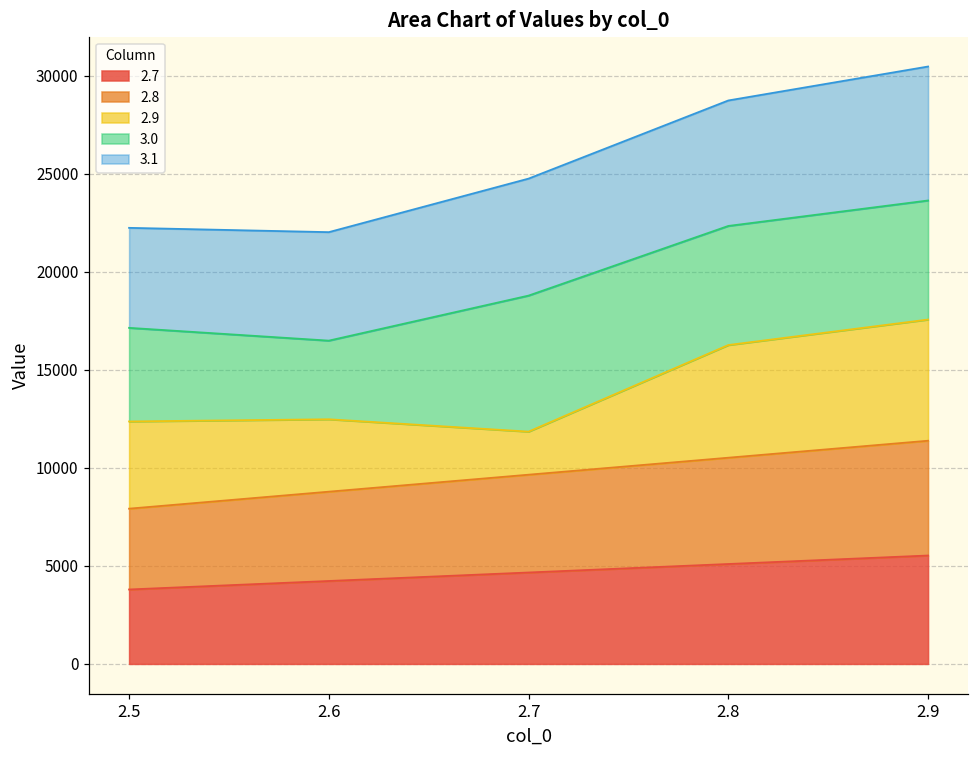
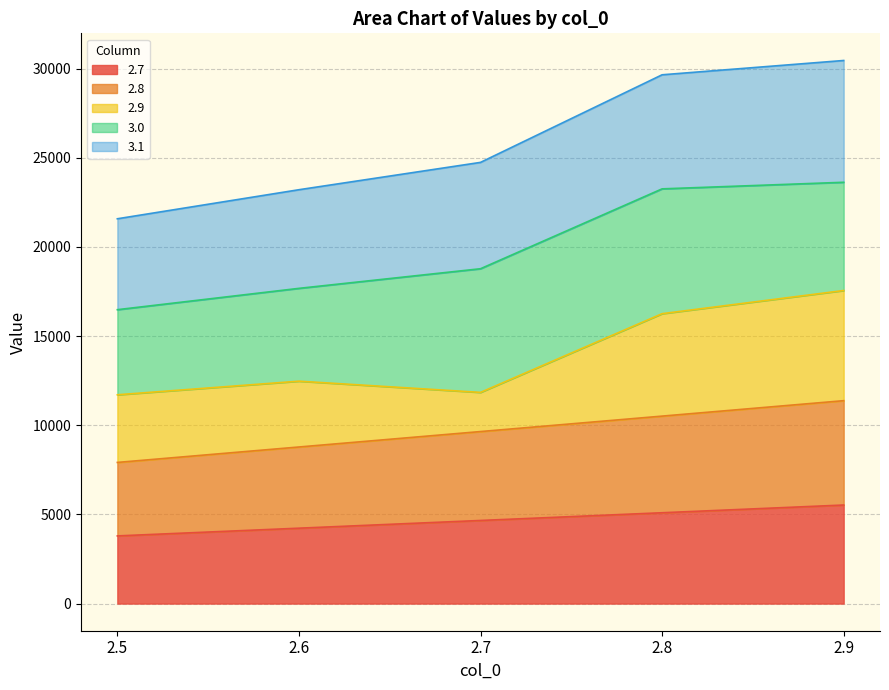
  {
    "2.9": {
-     "2.5": 4400,
+     "2.5": 3800,
      "2.6": 3700,
      "2.7": 2200,
      "2.8": 5700,
      "2.9": 6200
    },
    "3.0": {
      "2.5": 4800,
-     "2.6": 4000,
+     "2.6": 5200,
      "2.7": 6900,
-     "2.8": 6100,
+     "2.8": 7000,
      "2.9": 6100
    },
    "3.1": {
      "2.5": 5100,
      "2.6": 5500,
      "2.7": 6000,
      "2.8": 6400,
      "2.9": 6800
    }
  }
